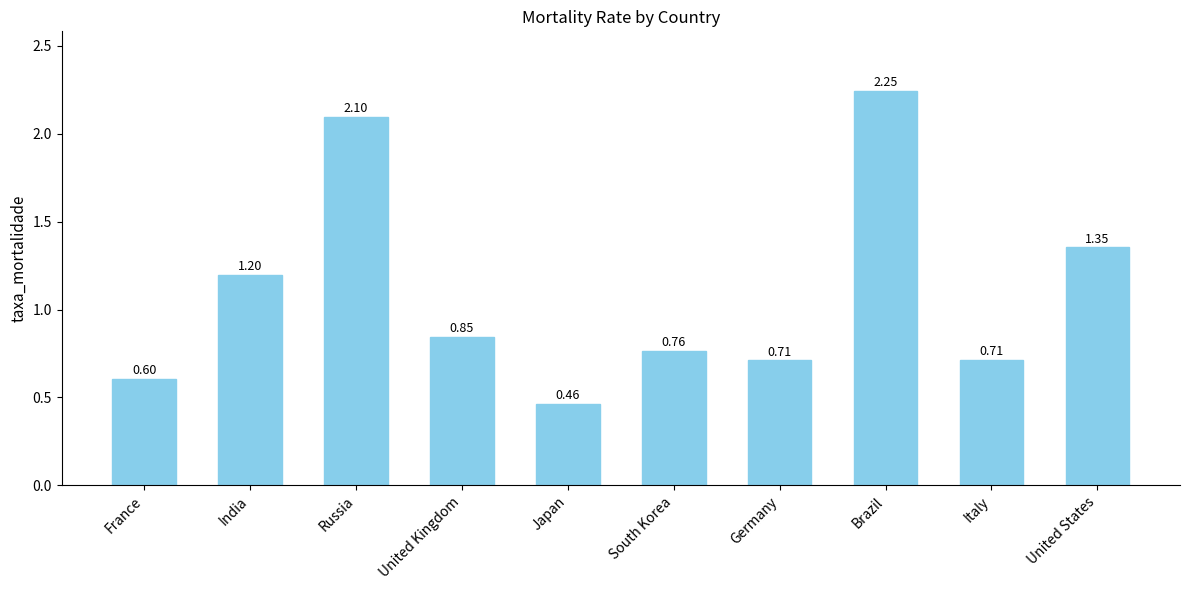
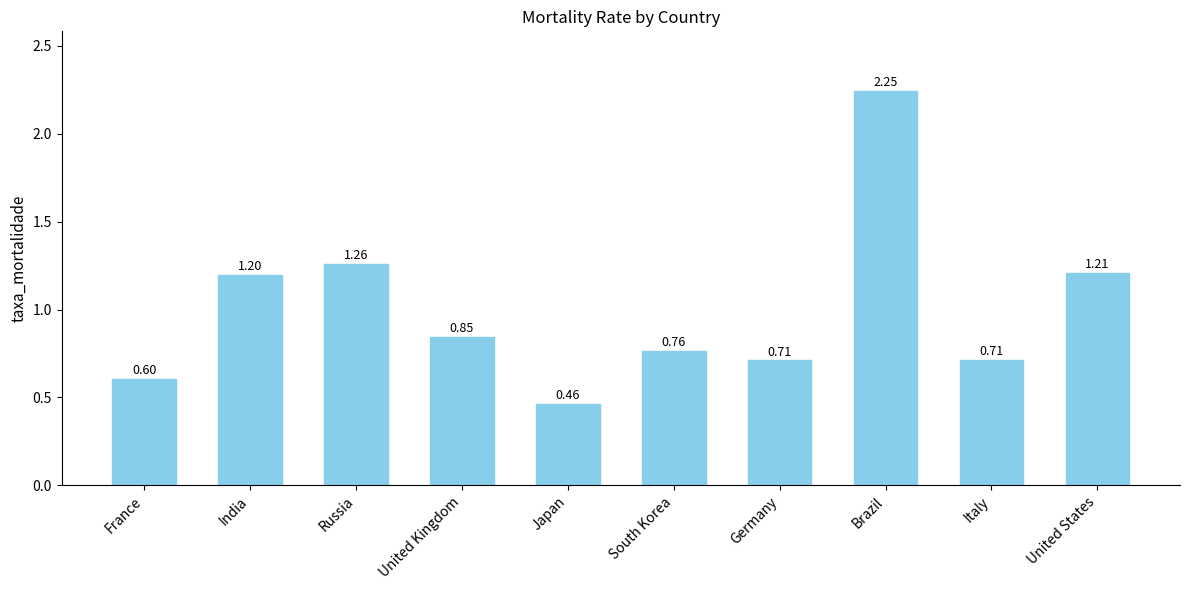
  {
    "France": 0.60,
    "India": 1.20,
-   "Russia": 2.10,
+   "Russia": 1.26,
    "United Kingdom": 0.85,
    "Japan": 0.46,
    "South Korea": 0.76,
    "Germany": 0.71,
    "Brazil": 2.25,
    "Italy": 0.71,
-   "United States": 1.35
+   "United States": 1.21
  }
